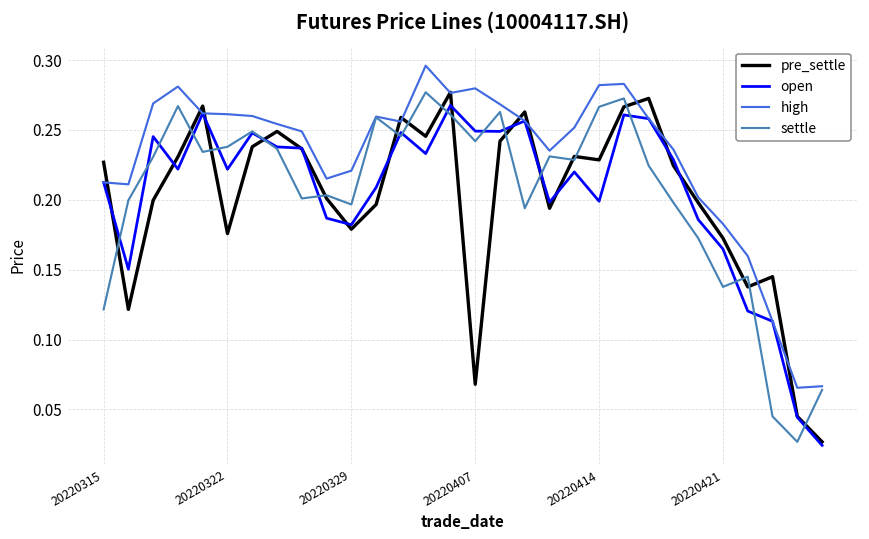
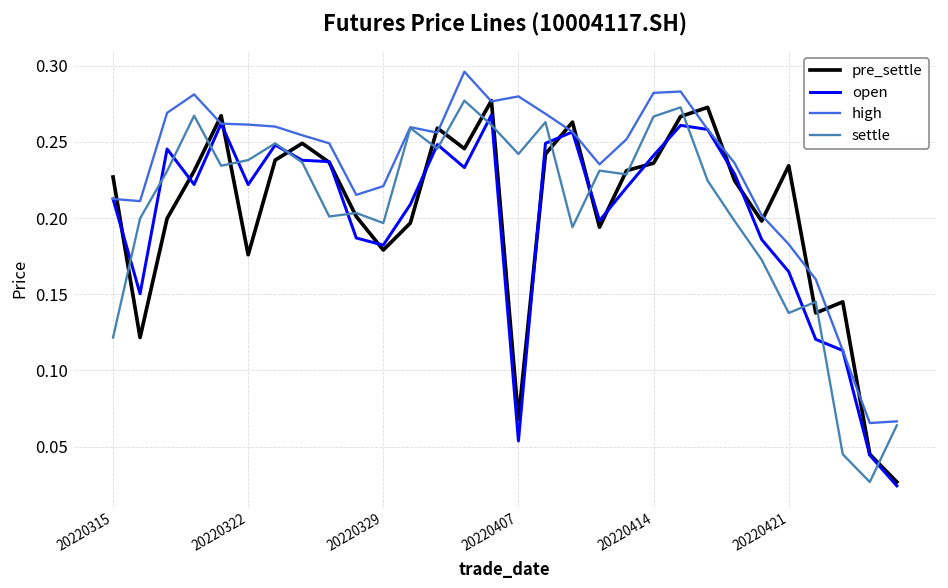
  {
    "pre_settle": {
      "20220315": 0.227,
      "20220322": 0.176,
      "20220329": 0.179,
      "20220407": 0.068,
-     "20220414": 0.229,
-     "20220421": 0.173
+     "20220414": 0.236,
+     "20220421": 0.234
    },
    "open": {
      "20220322": 0.222,
      "20220329": 0.182,
-     "20220407": 0.249,
-     "20220414": 0.199,
+     "20220407": 0.054,
+     "20220414": 0.241,
      "20220421": 0.165
    }
  }
